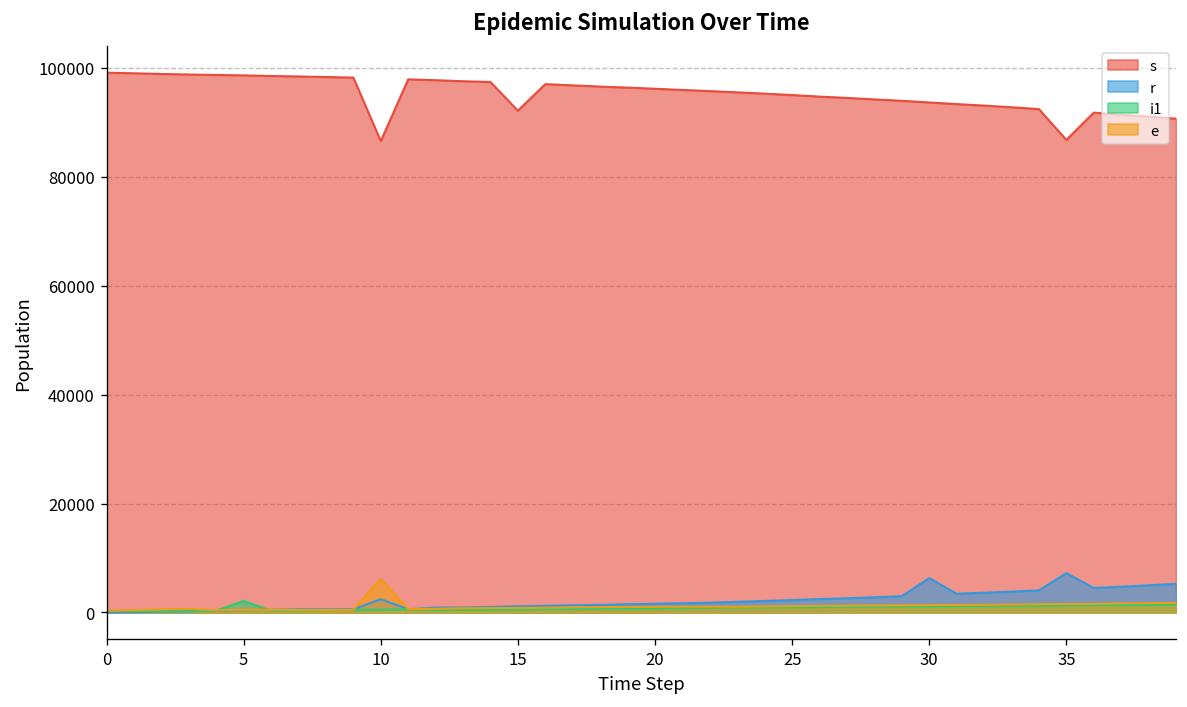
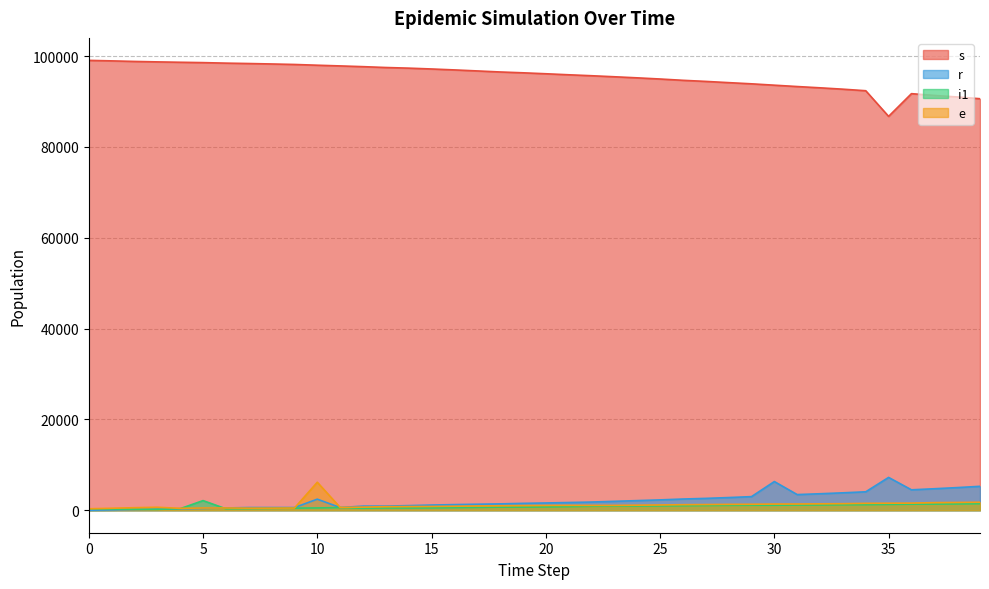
  {
    "s": {
      "0": 99000,
      "5": 99000,
-     "10": 87000,
-     "15": 92000,
+     "10": 98000,
+     "15": 97000,
      "20": 96000,
      "25": 95000,
      "30": 94000,
      "35": 87000
    },
    "r": {
      "10": 2000,
      "25": 2000,
      "30": 6000,
      "35": 7000
    },
    "i1": {
      "5": 2000,
      "10": 1000
    },
    "e": {
      "10": 6000
    }
  }
